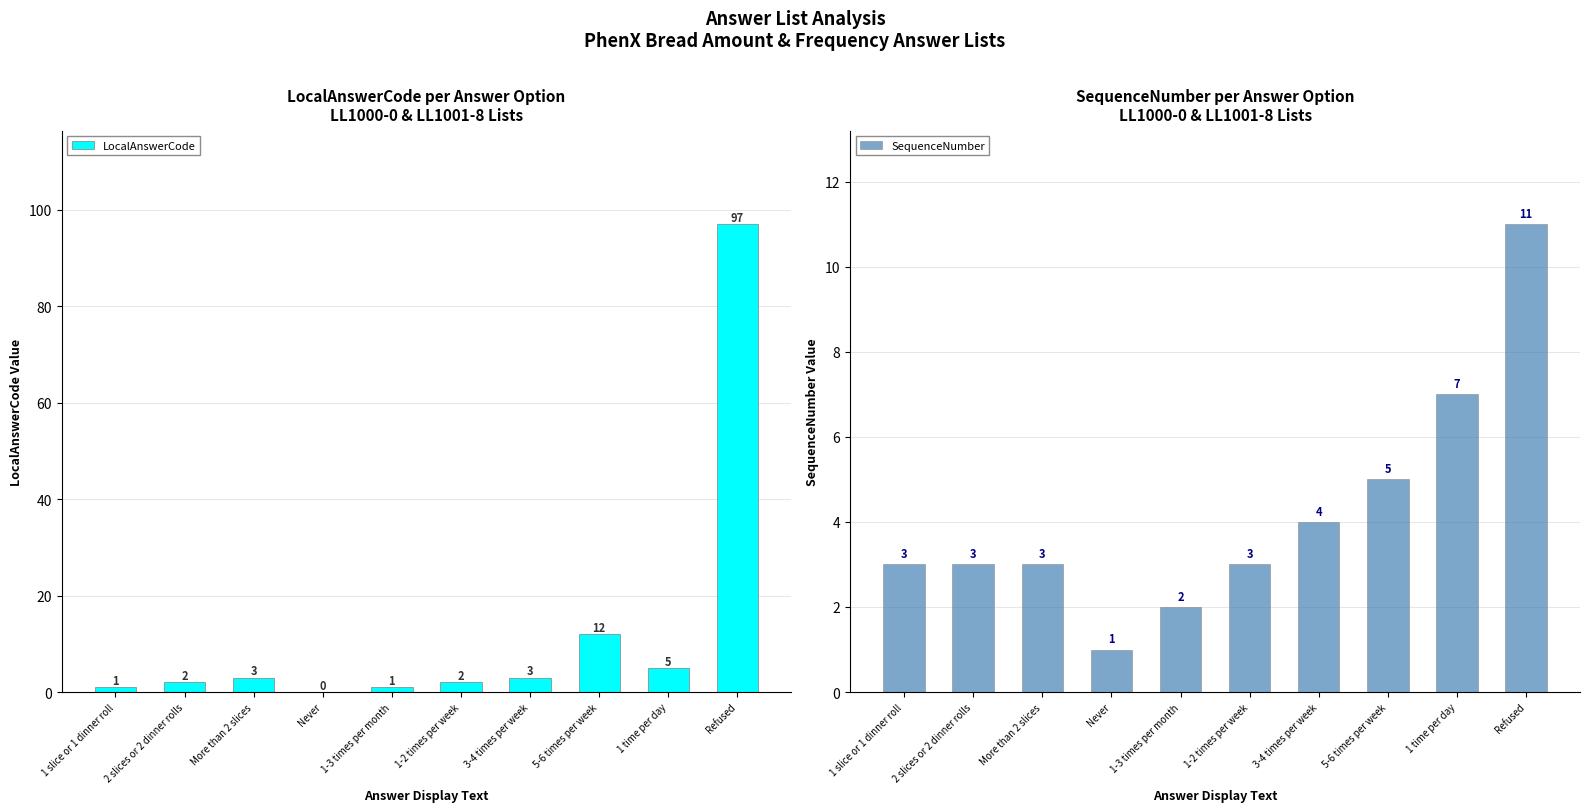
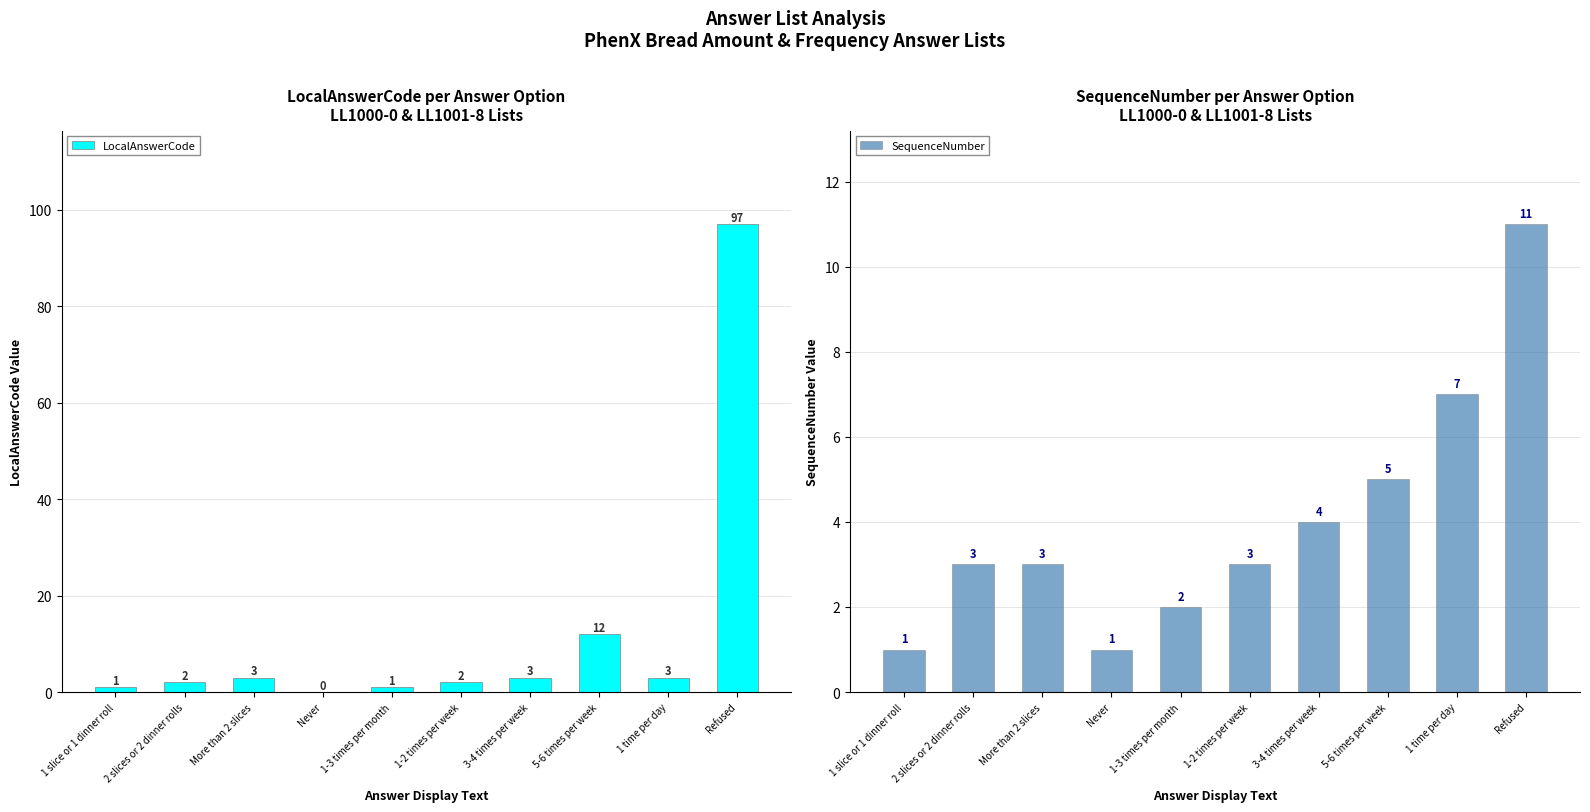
  {
    "LocalAnswerCode per Answer Option LL1000-0 & LL1001-8 Lists": {
      "1 slice or 1 dinner roll": 1,
      "2 slices or 2 dinner rolls": 2,
      "More than 2 slices": 3,
      "Never": 0,
      "1-3 times per month": 1,
      "1-2 times per week": 2,
      "3-4 times per week": 3,
      "5-6 times per week": 12,
-     "1 time per day": 5,
+     "1 time per day": 3,
      "Refused": 97
    },
    "SequenceNumber per Answer Option LL1000-0 & LL1001-8 Lists": {
-     "1 slice or 1 dinner roll": 3,
+     "1 slice or 1 dinner roll": 1,
      "2 slices or 2 dinner rolls": 3,
      "More than 2 slices": 3,
      "Never": 1,
      "1-3 times per month": 2,
      "1-2 times per week": 3,
      "3-4 times per week": 4,
      "5-6 times per week": 5,
      "1 time per day": 7,
      "Refused": 11
    }
  }
